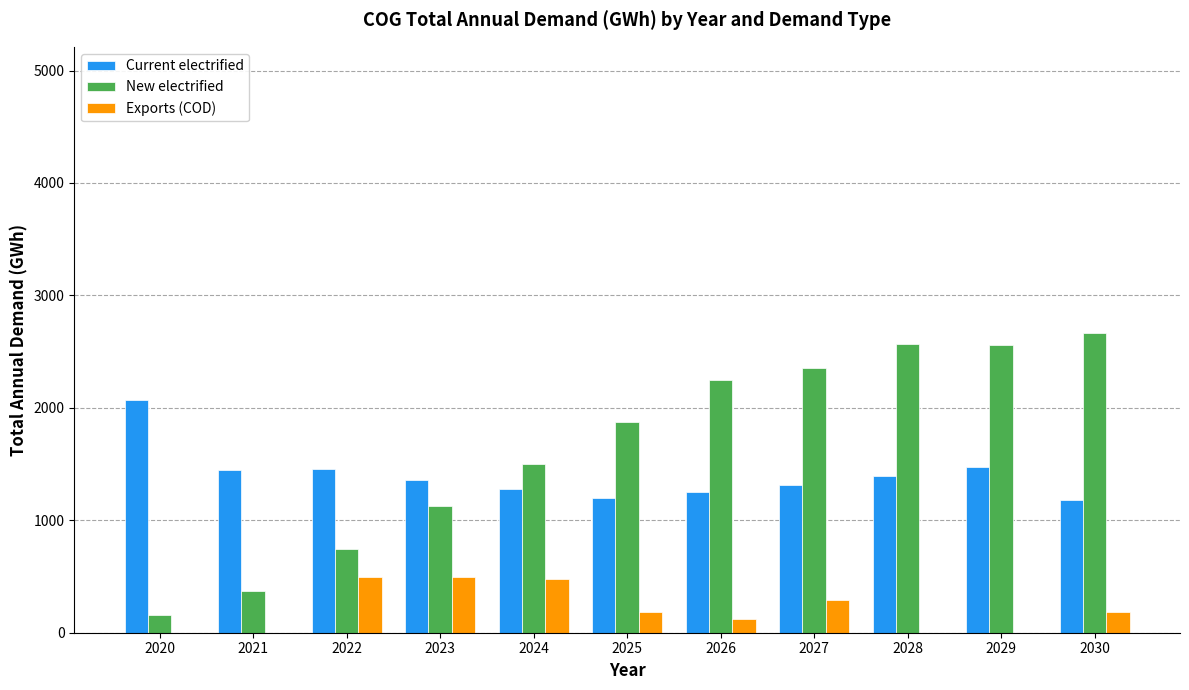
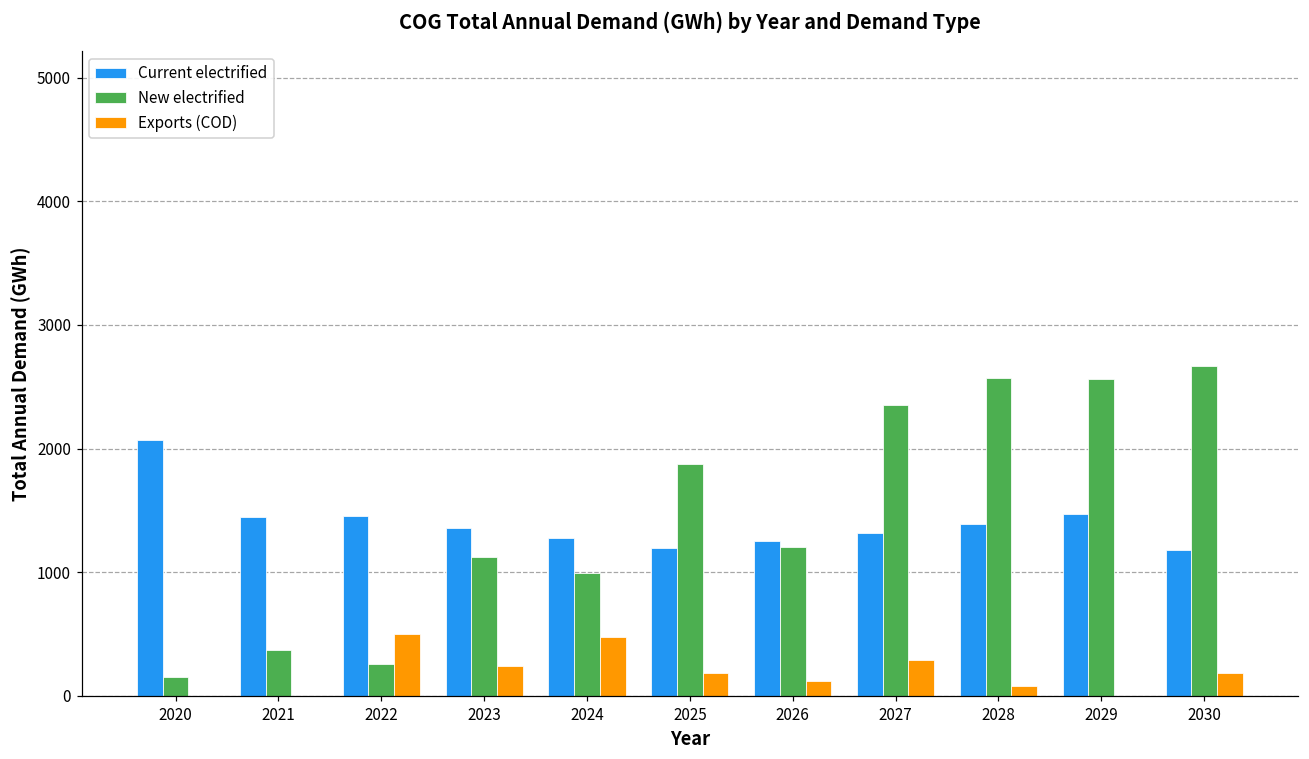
  {
    "Current electrified": {
      "2020": 2070,
      "2021": 1450,
      "2022": 1450,
      "2023": 1360,
      "2024": 1270,
      "2025": 1190,
      "2026": 1250,
      "2027": 1320,
      "2028": 1390,
      "2029": 1480,
      "2030": 1180
    },
    "New electrified": {
      "2020": 160,
      "2021": 370,
-     "2022": 750,
+     "2022": 260,
      "2023": 1120,
-     "2024": 1500,
+     "2024": 1000,
      "2025": 1870,
-     "2026": 2250,
+     "2026": 1200,
      "2027": 2350,
      "2028": 2570,
      "2029": 2560,
      "2030": 2670
    },
    "Exports (COD)": {
      "2020": 0,
      "2021": 0,
      "2022": 500,
-     "2023": 500,
+     "2023": 240,
      "2024": 470,
      "2025": 190,
      "2026": 120,
      "2027": 300,
-     "2028": 0,
+     "2028": 80,
      "2029": 0,
      "2030": 190
    }
  }
